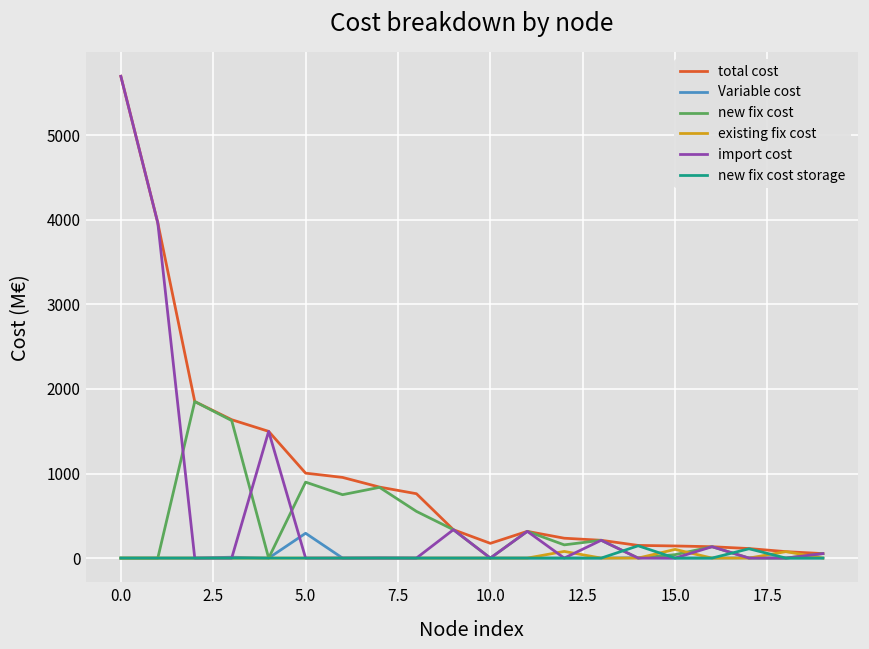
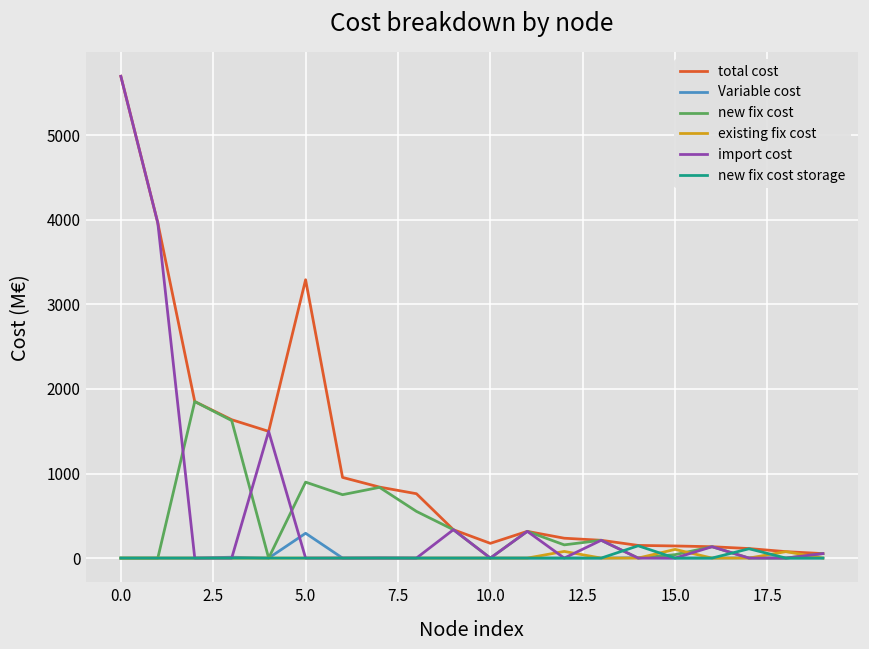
  {
    "total cost": {
-     "5.0": 1000,
+     "5.0": 3300,
      "10.0": 200,
      "15.0": 100
    },
    "Variable cost": {
      "5.0": 300
    },
    "new fix cost": {
      "5.0": 900,
      "15.0": 0
    },
    "existing fix cost": {
      "15.0": 100
    }
  }
